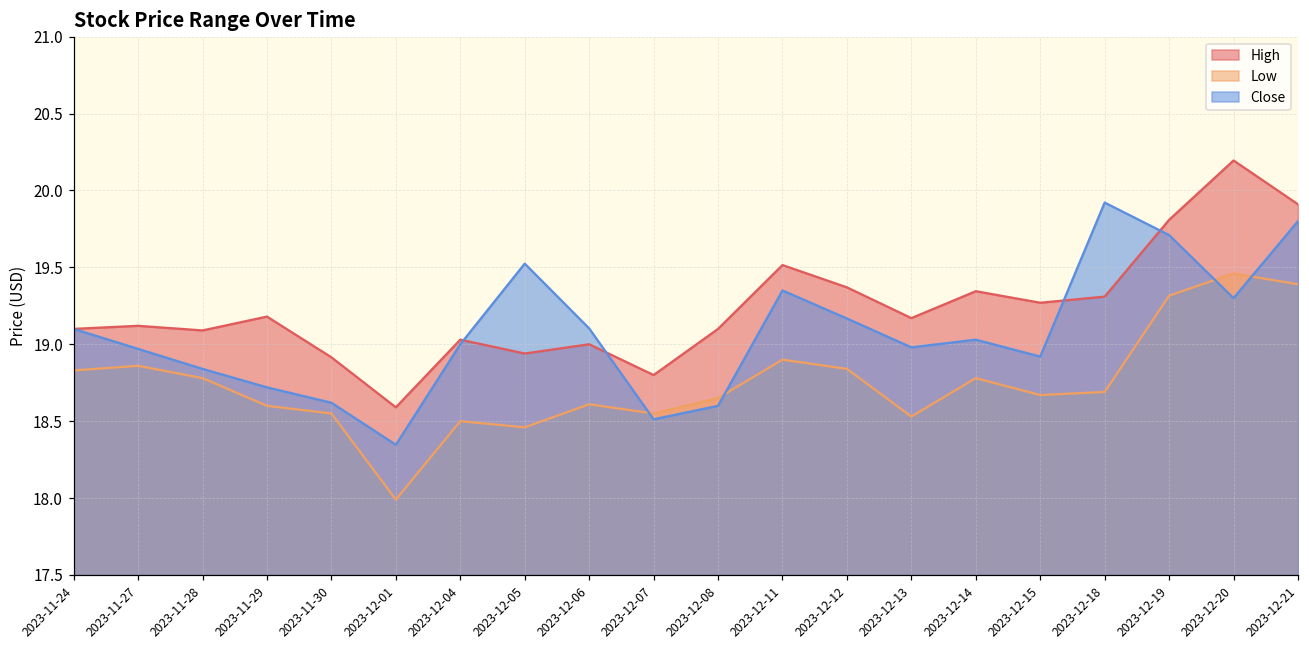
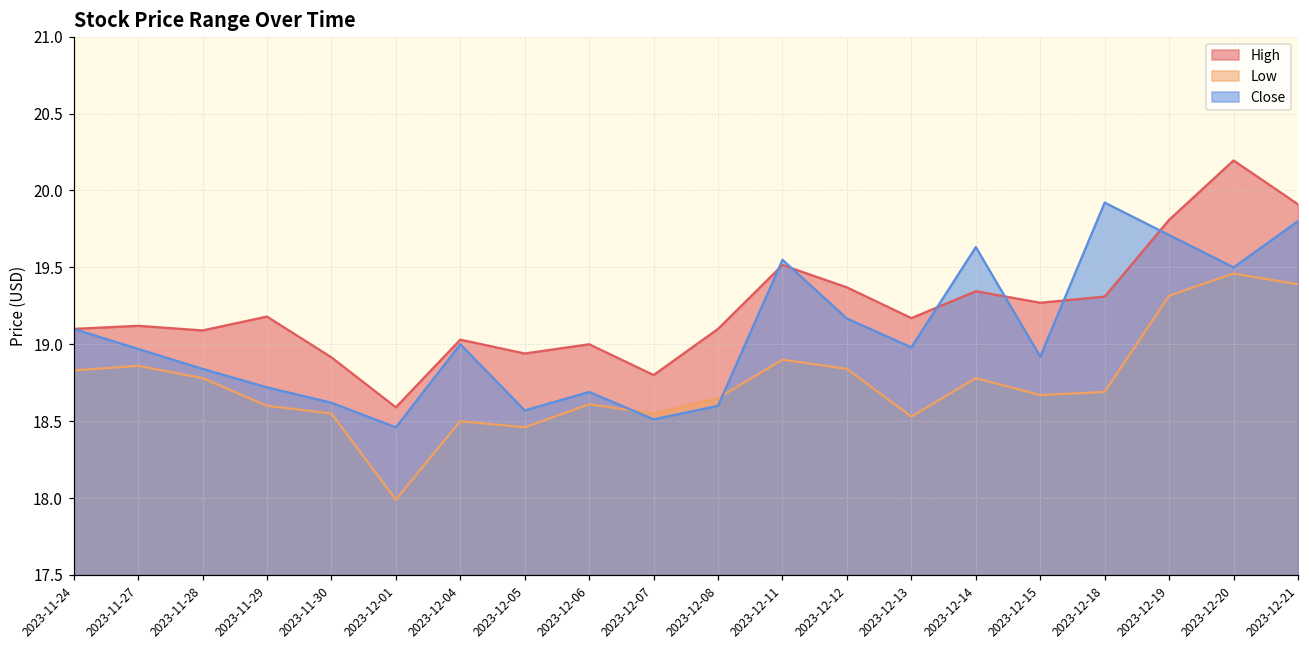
  {
    "Close": {
      "2023-11-27": 18.97,
      "2023-11-28": 18.84,
      "2023-11-29": 18.72,
      "2023-11-30": 18.62,
-     "2023-12-01": 18.35,
+     "2023-12-01": 18.46,
      "2023-12-04": 19.00,
-     "2023-12-05": 19.52,
-     "2023-12-06": 19.10,
+     "2023-12-05": 18.57,
+     "2023-12-06": 18.69,
      "2023-12-07": 18.51,
      "2023-12-08": 18.60,
-     "2023-12-11": 19.35,
+     "2023-12-11": 19.55,
      "2023-12-12": 19.17,
      "2023-12-13": 18.98,
-     "2023-12-14": 19.03,
+     "2023-12-14": 19.63,
      "2023-12-15": 18.92,
      "2023-12-18": 19.92,
      "2023-12-19": 19.71,
-     "2023-12-20": 19.3,
+     "2023-12-20": 19.5,
      "2023-12-21": 19.80
    }
  }
